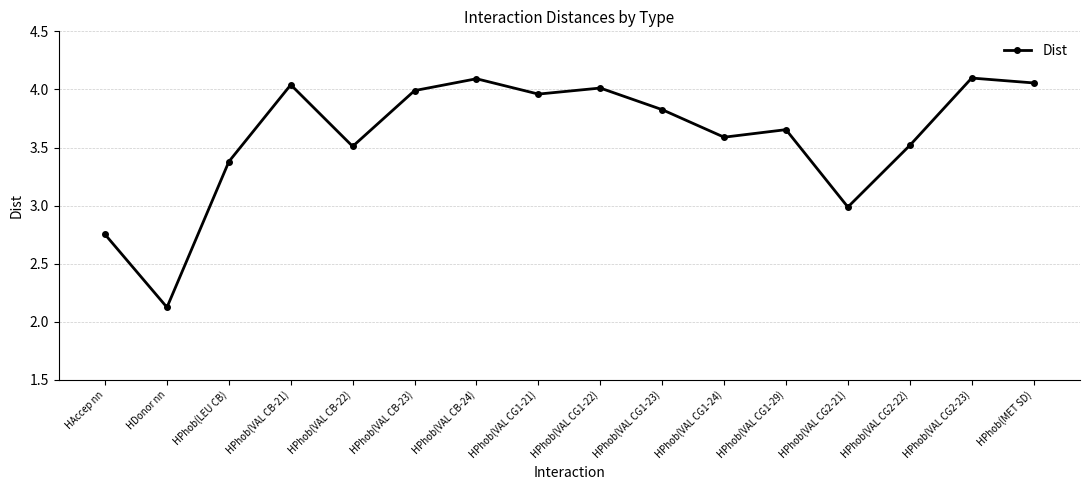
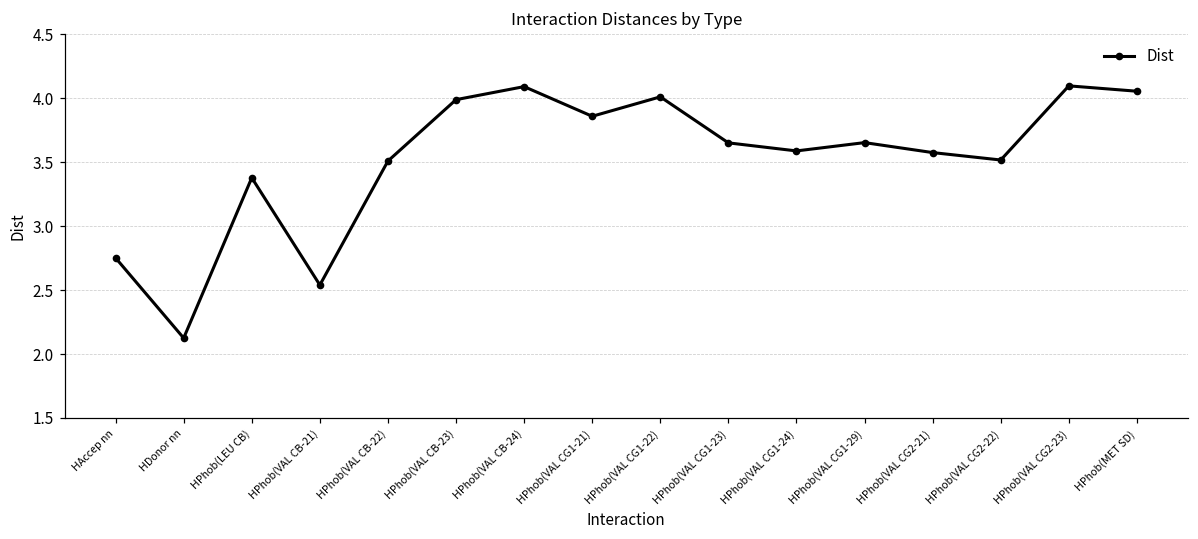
  {
    "HAccep nn": 2.75,
    "HDonor nn": 2.13,
    "HPhob(LEU CB)": 3.38,
-   "HPhob(VAL CB-21)": 4.04,
+   "HPhob(VAL CB-21)": 2.54,
    "HPhob(VAL CB-22)": 3.51,
    "HPhob(VAL CB-23)": 3.99,
    "HPhob(VAL CB-24)": 4.09,
-   "HPhob(VAL CG1-21)": 3.96,
+   "HPhob(VAL CG1-21)": 3.86,
    "HPhob(VAL CG1-22)": 4.01,
-   "HPhob(VAL CG1-23)": 3.83,
+   "HPhob(VAL CG1-23)": 3.65,
    "HPhob(VAL CG1-24)": 3.59,
    "HPhob(VAL CG1-29)": 3.65,
-   "HPhob(VAL CG2-21)": 2.99,
+   "HPhob(VAL CG2-21)": 3.58,
    "HPhob(VAL CG2-22)": 3.52,
    "HPhob(VAL CG2-23)": 4.10,
    "HPhob(MET SD)": 4.06
  }
